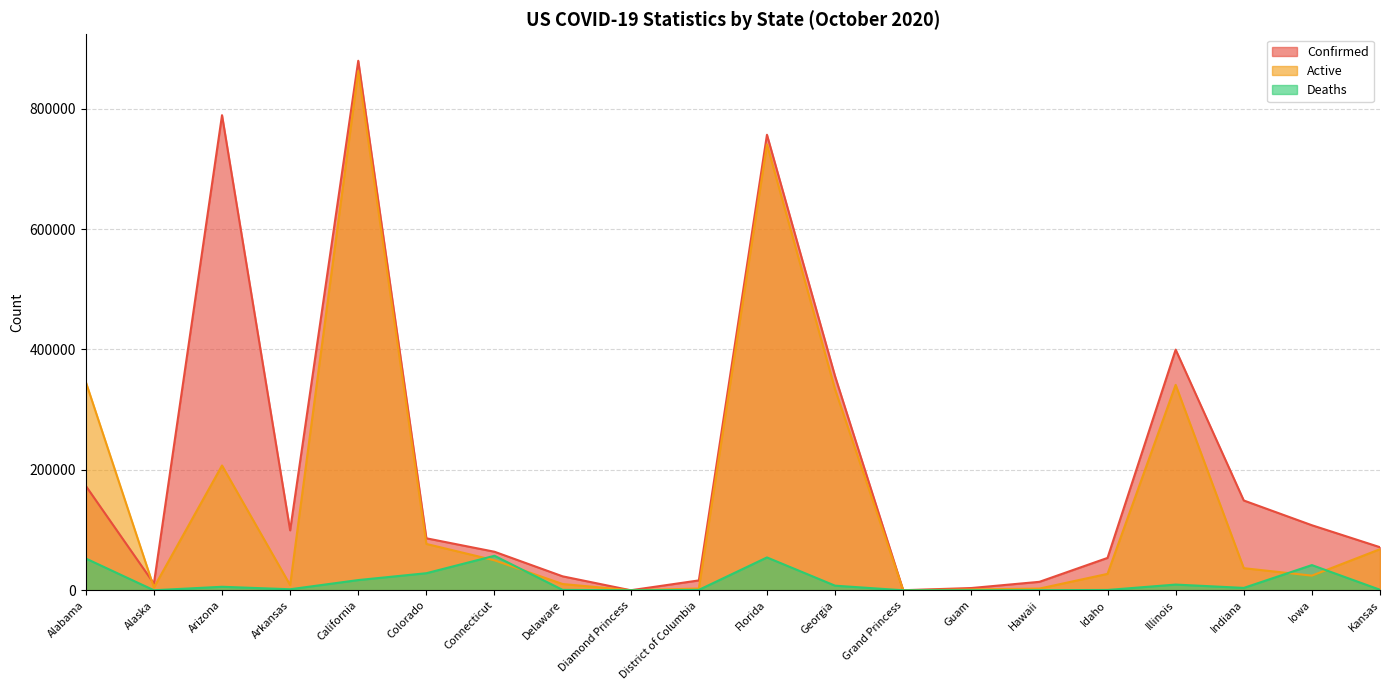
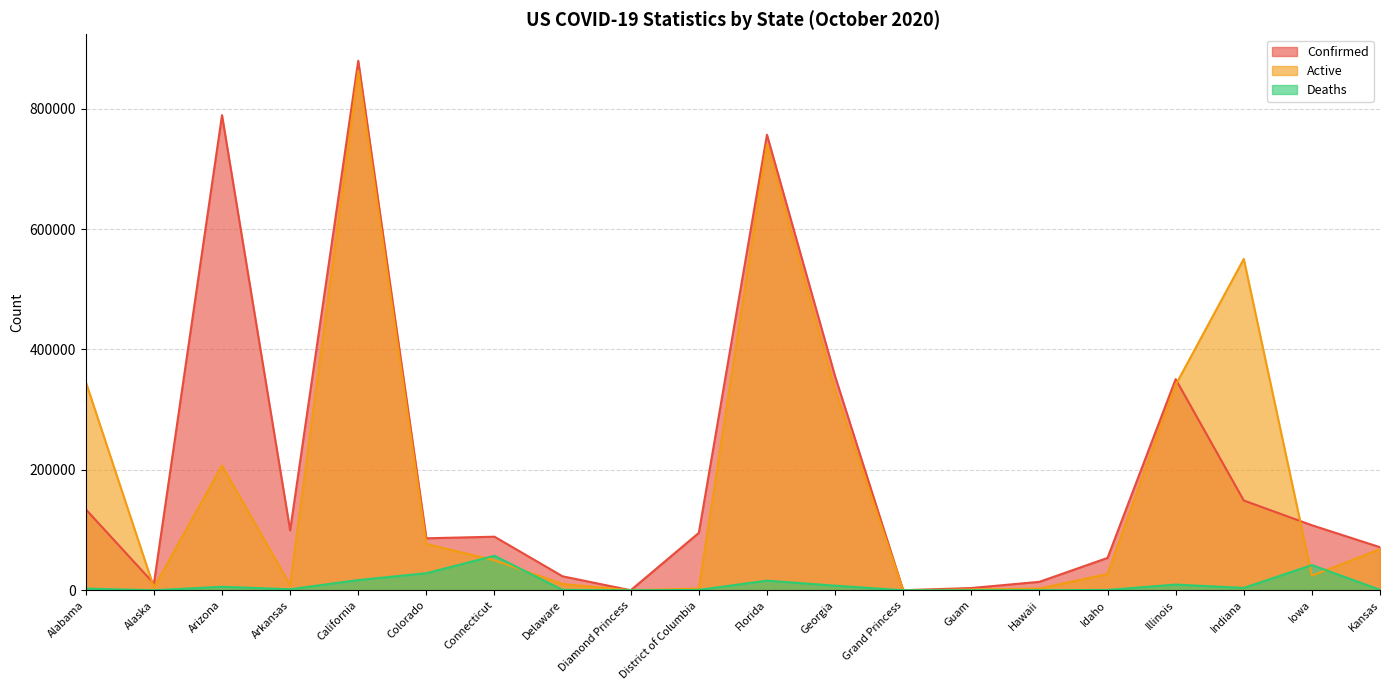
  {
    "Confirmed": {
-     "Alabama": 170000,
+     "Alabama": 130000,
      "Alaska": 10000,
      "Arizona": 790000,
      "Arkansas": 100000,
      "California": 880000,
      "Colorado": 90000,
-     "Connecticut": 60000,
+     "Connecticut": 90000,
      "Delaware": 20000,
-     "District of Columbia": 20000,
+     "District of Columbia": 100000,
      "Florida": 760000,
      "Georgia": 360000,
      "Hawaii": 10000,
      "Idaho": 50000,
-     "Illinois": 400000,
+     "Illinois": 350000,
      "Indiana": 150000,
      "Iowa": 110000
    },
    "Active": {
      "Alabama": 350000,
      "Alaska": 0,
      "Arizona": 210000,
      "Arkansas": 10000,
      "California": 860000,
      "Colorado": 80000,
      "Connecticut": 50000,
      "Delaware": 10000,
      "Florida": 740000,
      "Georgia": 330000,
      "Idaho": 30000,
      "Illinois": 340000,
-     "Indiana": 40000,
+     "Indiana": 550000,
      "Iowa": 20000
    },
    "Deaths": {
-     "Alabama": 50000,
+     "Alabama": 0,
      "Alaska": 0,
      "Arizona": 10000,
      "Arkansas": 0,
      "California": 20000,
      "Colorado": 30000,
      "Connecticut": 60000,
      "Delaware": 0,
-     "Florida": 50000,
+     "Florida": 20000,
      "Georgia": 10000,
      "Idaho": 0,
      "Illinois": 10000,
      "Indiana": 0,
      "Iowa": 40000,
      "Kansas": 0
    }
  }
